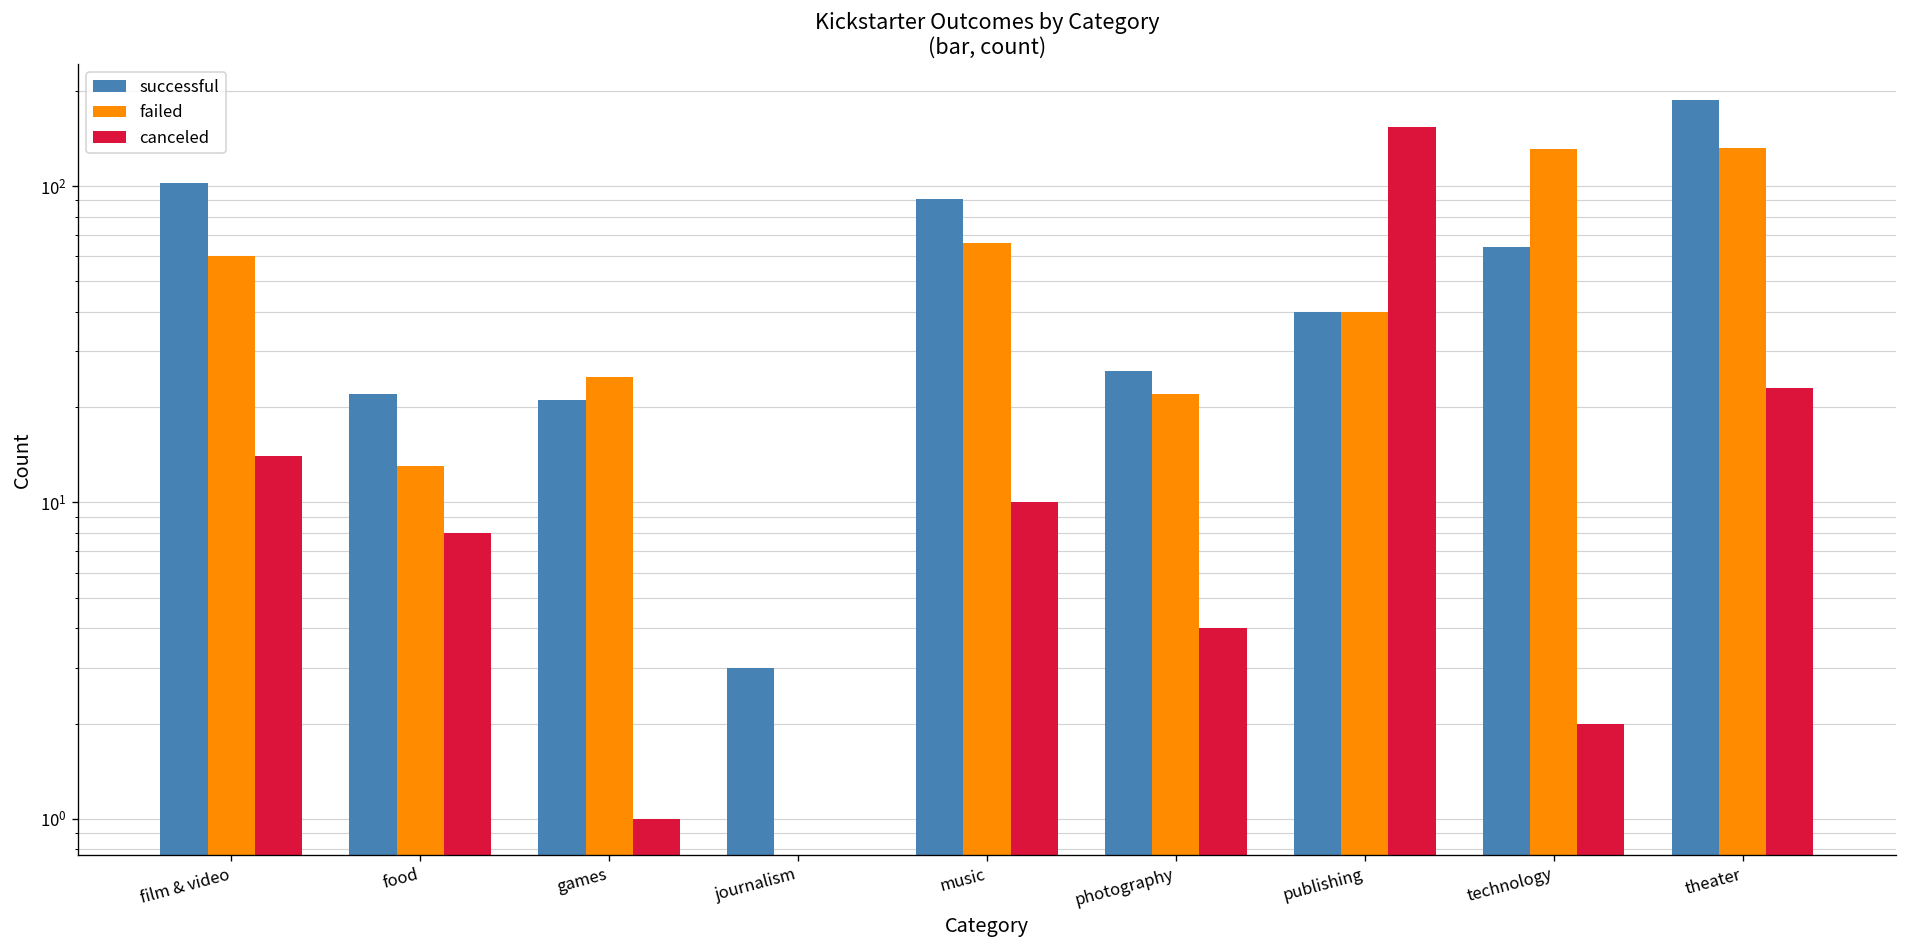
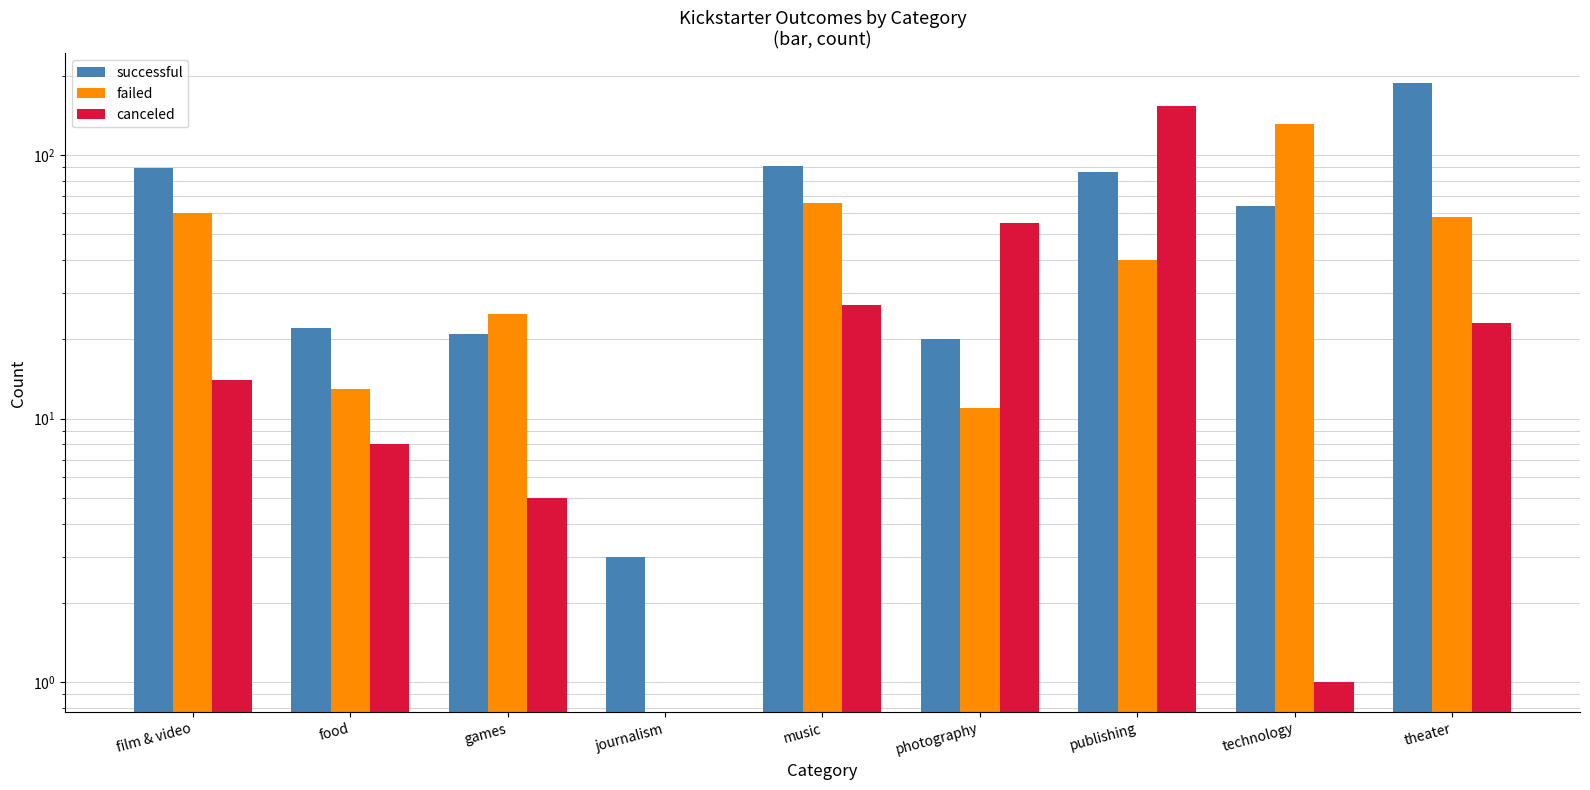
  {
    "successful": {
-     "film & video": 102,
+     "film & video": 89,
      "food": 22,
      "games": 21,
      "journalism": 3,
      "music": 91,
-     "photography": 26,
-     "publishing": 40,
+     "photography": 20,
+     "publishing": 86,
      "technology": 64,
      "theater": 190
    },
    "failed": {
      "film & video": 60,
      "food": 13,
      "games": 25,
      "music": 66,
-     "photography": 22,
+     "photography": 11,
      "publishing": 40,
      "technology": 130,
-     "theater": 130
+     "theater": 58
    },
    "canceled": {
      "film & video": 14,
      "food": 8,
-     "games": 1,
-     "music": 10,
-     "photography": 4,
+     "games": 5,
+     "music": 27,
+     "photography": 55,
      "publishing": 150,
-     "technology": 2,
+     "technology": 1,
      "theater": 23
    }
  }
